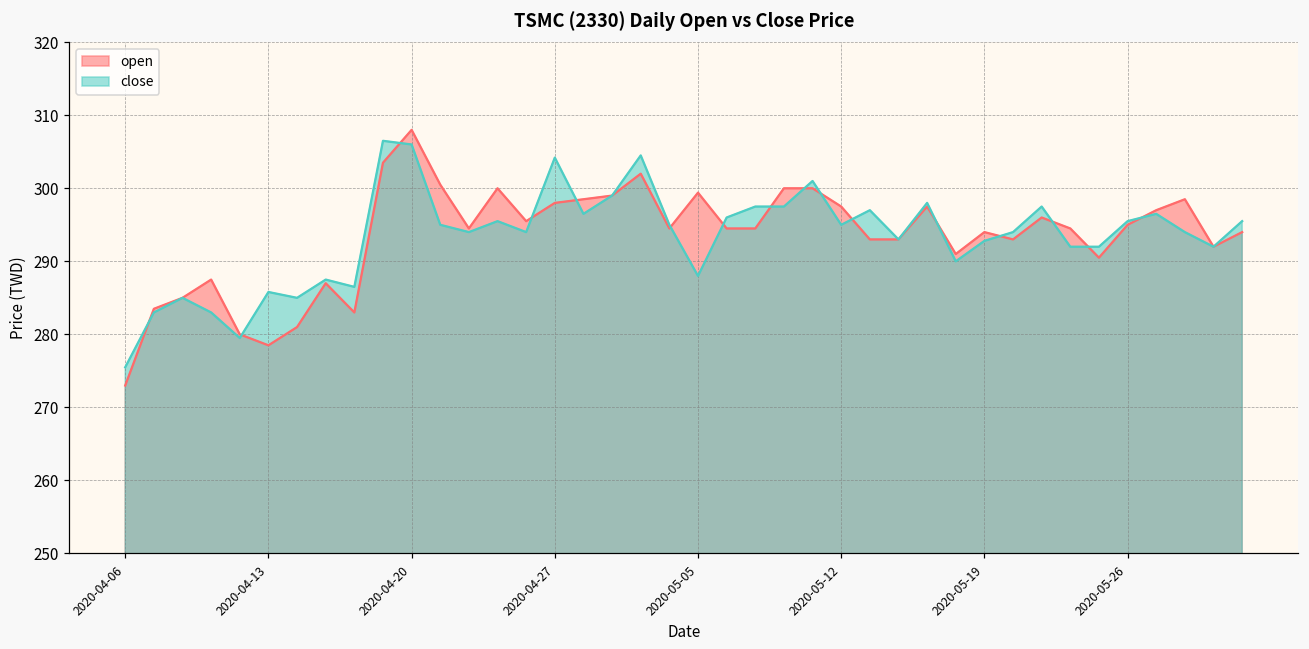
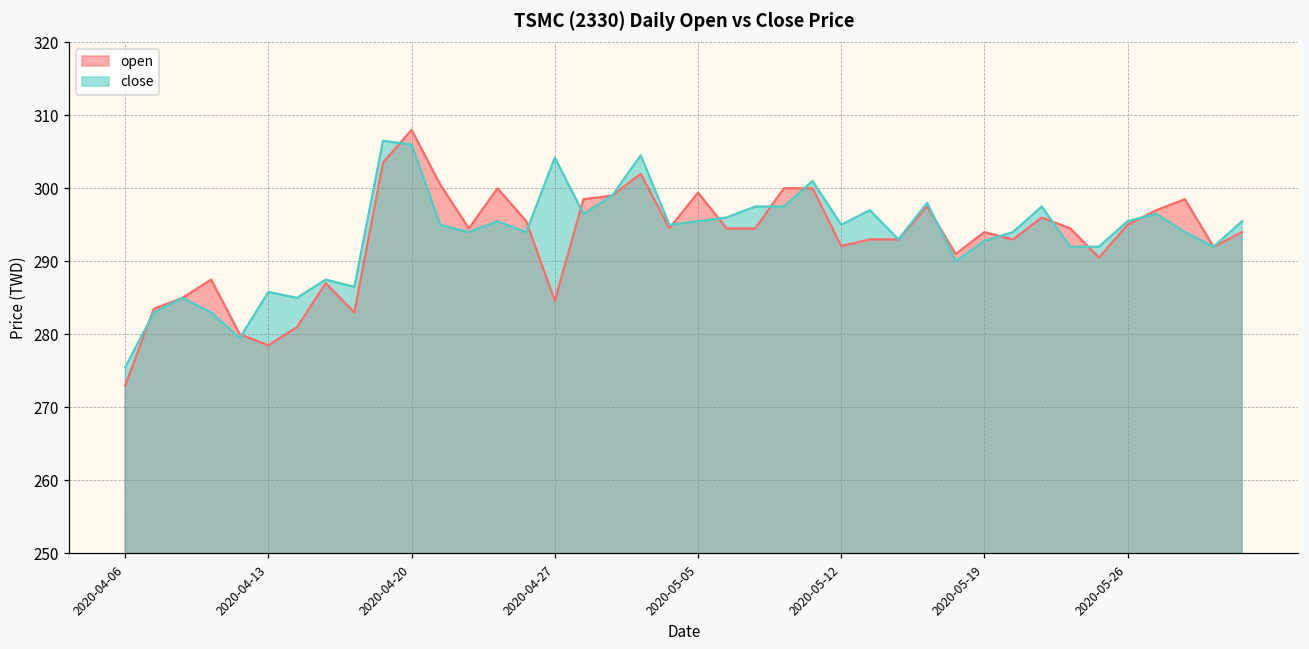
  {
    "open": {
      "2020-04-06": 273,
      "2020-04-13": 279,
      "2020-04-20": 308,
-     "2020-04-27": 298,
+     "2020-04-27": 285,
      "2020-05-05": 299,
-     "2020-05-12": 298,
+     "2020-05-12": 292,
      "2020-05-19": 294,
      "2020-05-26": 295
    },
    "close": {
      "2020-04-06": 276,
      "2020-04-13": 286,
      "2020-04-20": 306,
      "2020-04-27": 304,
-     "2020-05-05": 288,
+     "2020-05-05": 296,
      "2020-05-12": 295,
      "2020-05-19": 293,
      "2020-05-26": 296
    }
  }
